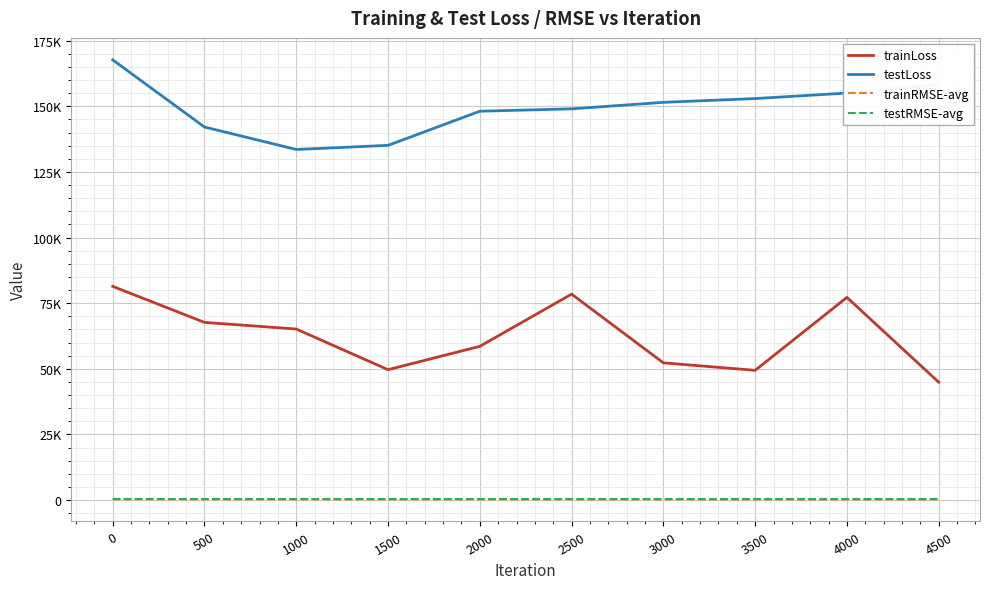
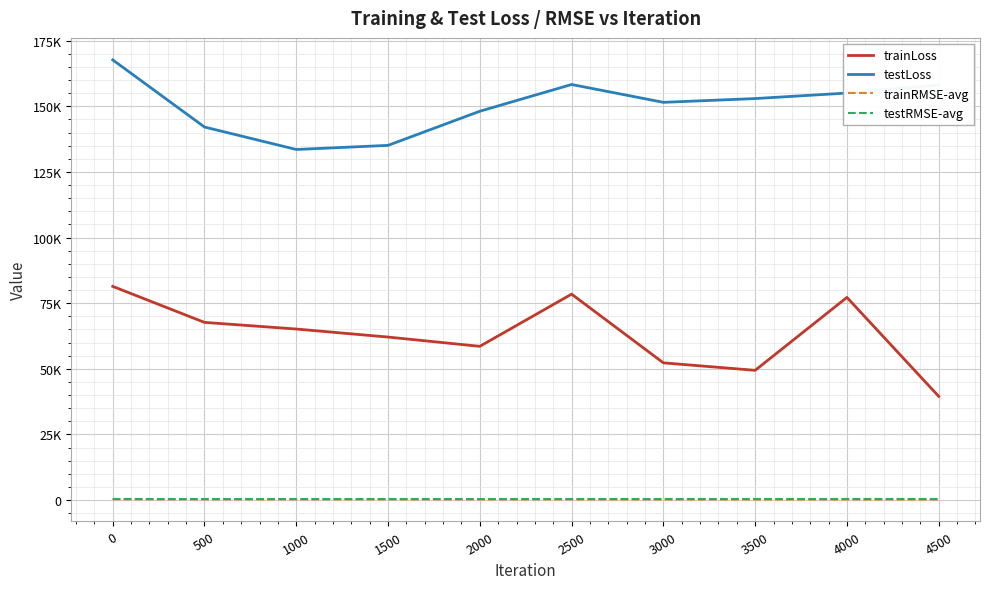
  {
    "trainLoss": {
      "0": 81000,
      "500": 68000,
      "1000": 65000,
-     "1500": 50000,
+     "1500": 62000,
      "2000": 59000,
      "2500": 78000,
      "3000": 52000,
      "3500": 49000,
      "4000": 77000,
-     "4500": 45000
+     "4500": 40000
    },
    "testLoss": {
      "0": 168000,
      "500": 142000,
      "1000": 134000,
      "1500": 135000,
      "2000": 148000,
-     "2500": 149000,
+     "2500": 158000,
      "3000": 152000,
      "3500": 153000
    },
    "testRMSE-avg": {
      "0": 0,
      "500": 0,
      "1000": 0,
      "1500": 0,
      "2000": 0,
      "2500": 0,
      "3000": 0,
      "3500": 0,
      "4000": 0,
      "4500": 0
    }
  }
